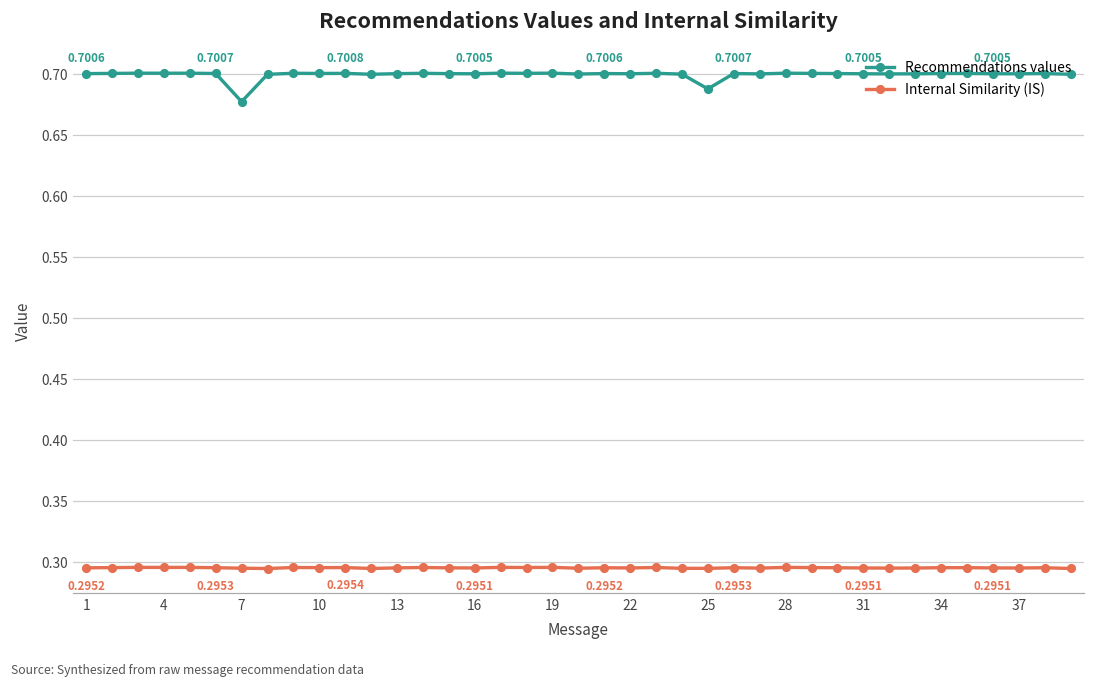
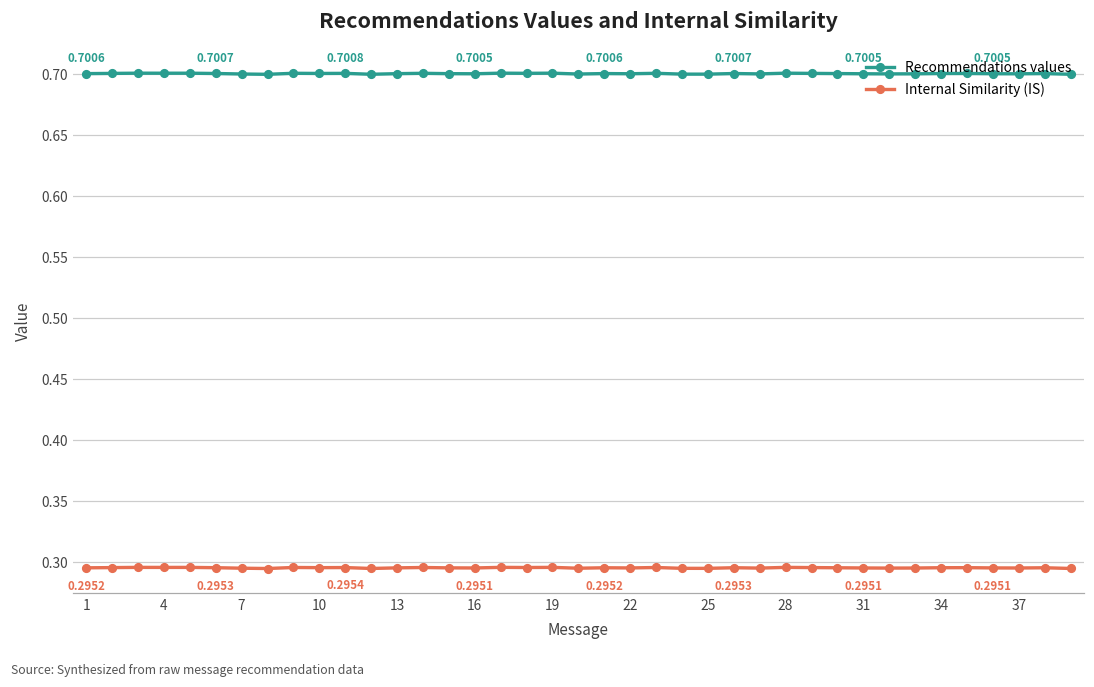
  {
    "Recommendations values": {
      "4": 0.701,
-     "7": 0.678,
+     "7": 0.700,
      "10": 0.701,
      "13": 0.701,
      "19": 0.701,
      "22": 0.700,
-     "25": 0.688,
+     "25": 0.700,
      "28": 0.701,
      "34": 0.701,
      "37": 0.700
    },
    "Internal Similarity (IS)": {
      "1": 0.2952,
      "16": 0.2951,
      "31": 0.2951
    }
  }
